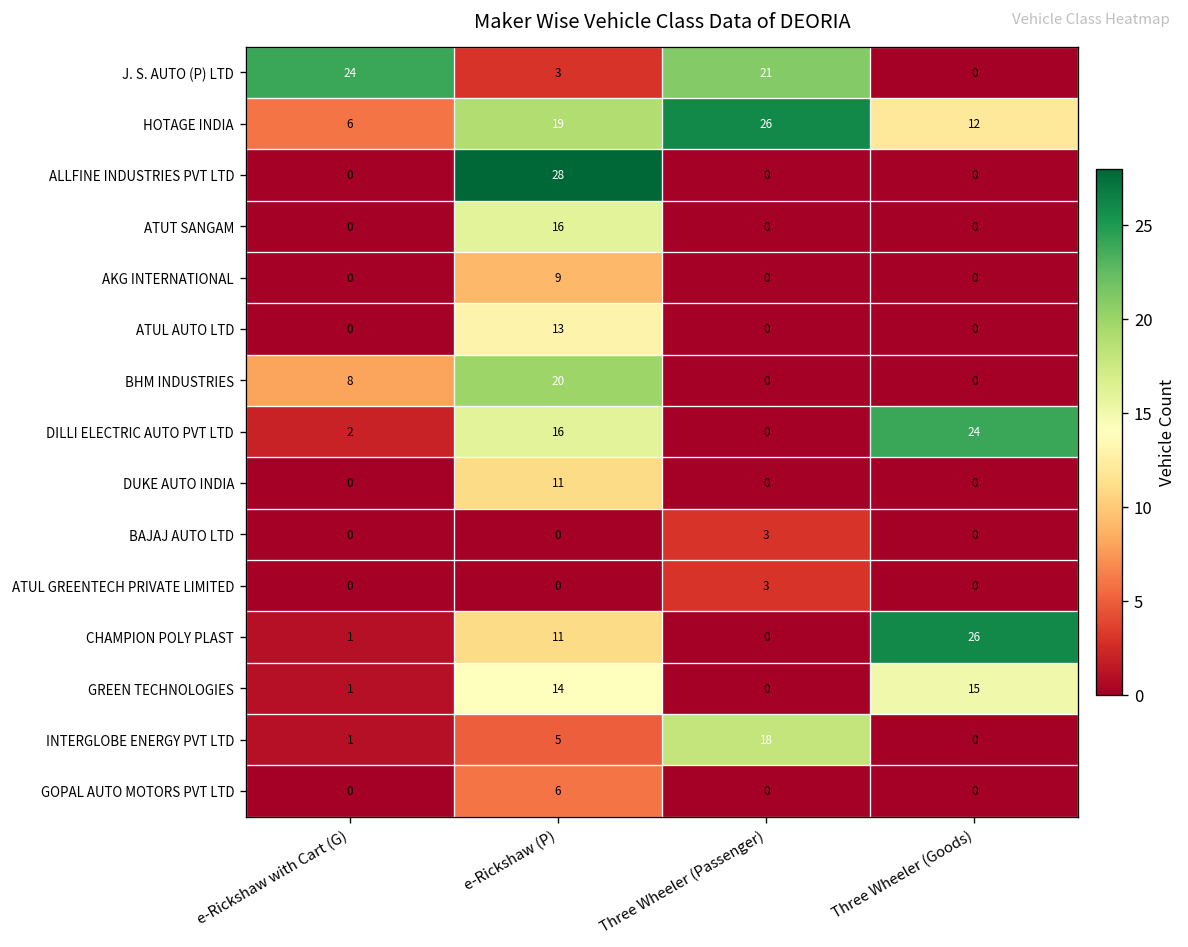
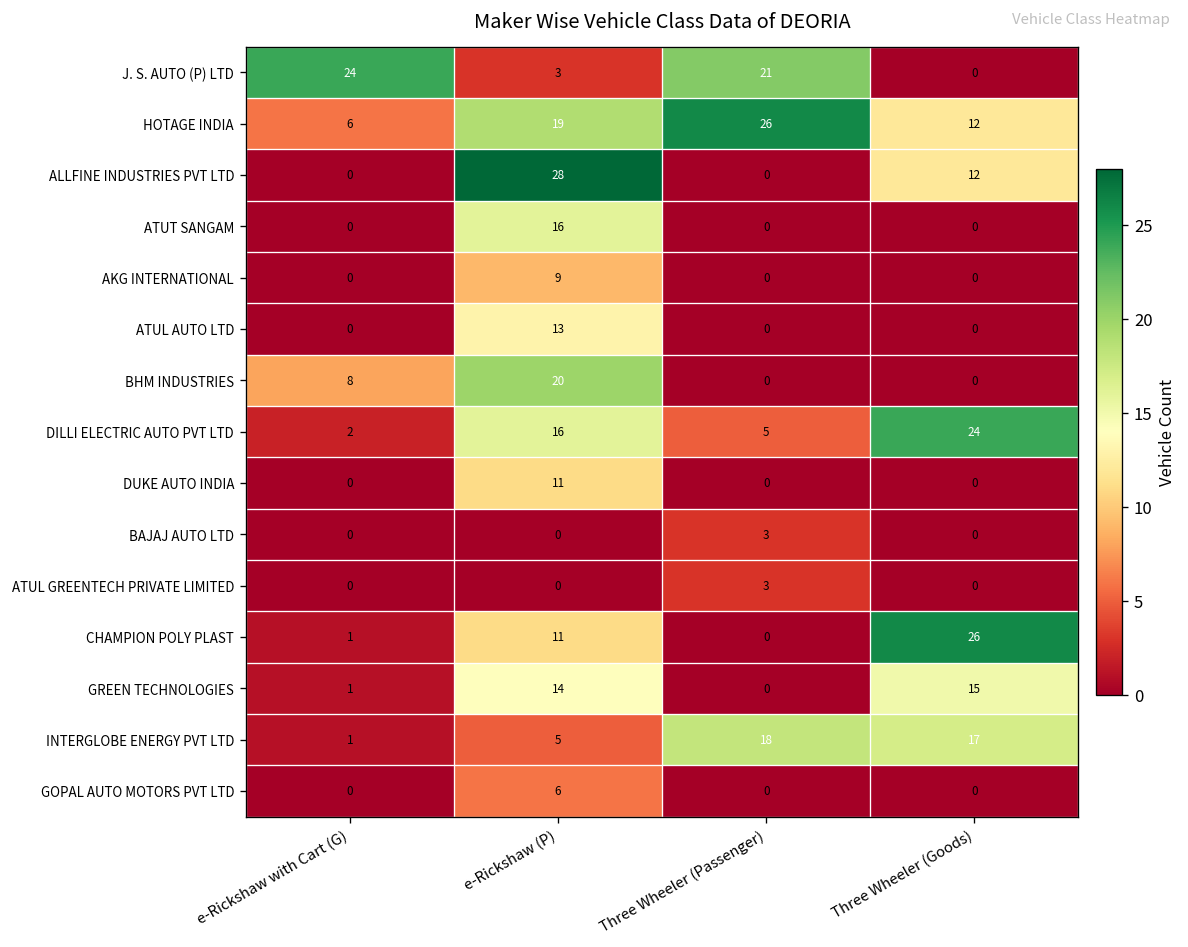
  {
    "J. S. AUTO (P) LTD": {
      "e-Rickshaw with Cart (G)": 24,
      "e-Rickshaw (P)": 3,
      "Three Wheeler (Passenger)": 21,
      "Three Wheeler (Goods)": 0
    },
    "HOTAGE INDIA": {
      "e-Rickshaw with Cart (G)": 6,
      "e-Rickshaw (P)": 19,
      "Three Wheeler (Passenger)": 26,
      "Three Wheeler (Goods)": 12
    },
    "ALLFINE INDUSTRIES PVT LTD": {
      "e-Rickshaw with Cart (G)": 0,
      "e-Rickshaw (P)": 28,
      "Three Wheeler (Passenger)": 0,
-     "Three Wheeler (Goods)": 0
+     "Three Wheeler (Goods)": 12
    },
    "ATUT SANGAM": {
      "e-Rickshaw with Cart (G)": 0,
      "e-Rickshaw (P)": 16,
      "Three Wheeler (Passenger)": 0,
      "Three Wheeler (Goods)": 0
    },
    "AKG INTERNATIONAL": {
      "e-Rickshaw with Cart (G)": 0,
      "e-Rickshaw (P)": 9,
      "Three Wheeler (Passenger)": 0,
      "Three Wheeler (Goods)": 0
    },
    "ATUL AUTO LTD": {
      "e-Rickshaw with Cart (G)": 0,
      "e-Rickshaw (P)": 13,
      "Three Wheeler (Passenger)": 0,
      "Three Wheeler (Goods)": 0
    },
    "BHM INDUSTRIES": {
      "e-Rickshaw with Cart (G)": 8,
      "e-Rickshaw (P)": 20,
      "Three Wheeler (Passenger)": 0,
      "Three Wheeler (Goods)": 0
    },
    "DILLI ELECTRIC AUTO PVT LTD": {
      "e-Rickshaw with Cart (G)": 2,
      "e-Rickshaw (P)": 16,
-     "Three Wheeler (Passenger)": 0,
+     "Three Wheeler (Passenger)": 5,
      "Three Wheeler (Goods)": 24
    },
    "DUKE AUTO INDIA": {
      "e-Rickshaw with Cart (G)": 0,
      "e-Rickshaw (P)": 11,
      "Three Wheeler (Passenger)": 0,
      "Three Wheeler (Goods)": 0
    },
    "BAJAJ AUTO LTD": {
      "e-Rickshaw with Cart (G)": 0,
      "e-Rickshaw (P)": 0,
      "Three Wheeler (Passenger)": 3,
      "Three Wheeler (Goods)": 0
    },
    "ATUL GREENTECH PRIVATE LIMITED": {
      "e-Rickshaw with Cart (G)": 0,
      "e-Rickshaw (P)": 0,
      "Three Wheeler (Passenger)": 3,
      "Three Wheeler (Goods)": 0
    },
    "CHAMPION POLY PLAST": {
      "e-Rickshaw with Cart (G)": 1,
      "e-Rickshaw (P)": 11,
      "Three Wheeler (Passenger)": 0,
      "Three Wheeler (Goods)": 26
    },
    "GREEN TECHNOLOGIES": {
      "e-Rickshaw with Cart (G)": 1,
      "e-Rickshaw (P)": 14,
      "Three Wheeler (Passenger)": 0,
      "Three Wheeler (Goods)": 15
    },
    "INTERGLOBE ENERGY PVT LTD": {
      "e-Rickshaw with Cart (G)": 1,
      "e-Rickshaw (P)": 5,
      "Three Wheeler (Passenger)": 18,
-     "Three Wheeler (Goods)": 0
+     "Three Wheeler (Goods)": 17
    },
    "GOPAL AUTO MOTORS PVT LTD": {
      "e-Rickshaw with Cart (G)": 0,
      "e-Rickshaw (P)": 6,
      "Three Wheeler (Passenger)": 0,
      "Three Wheeler (Goods)": 0
    }
  }
